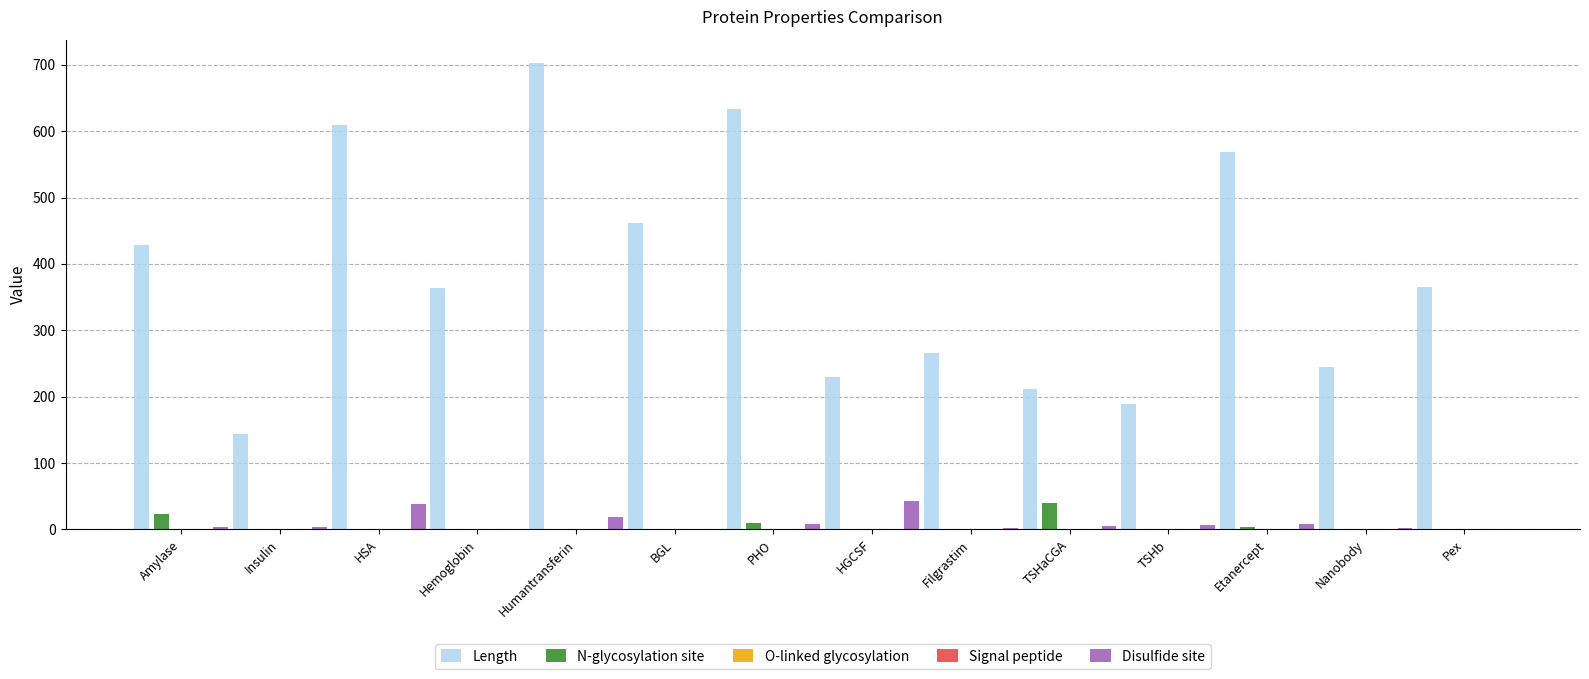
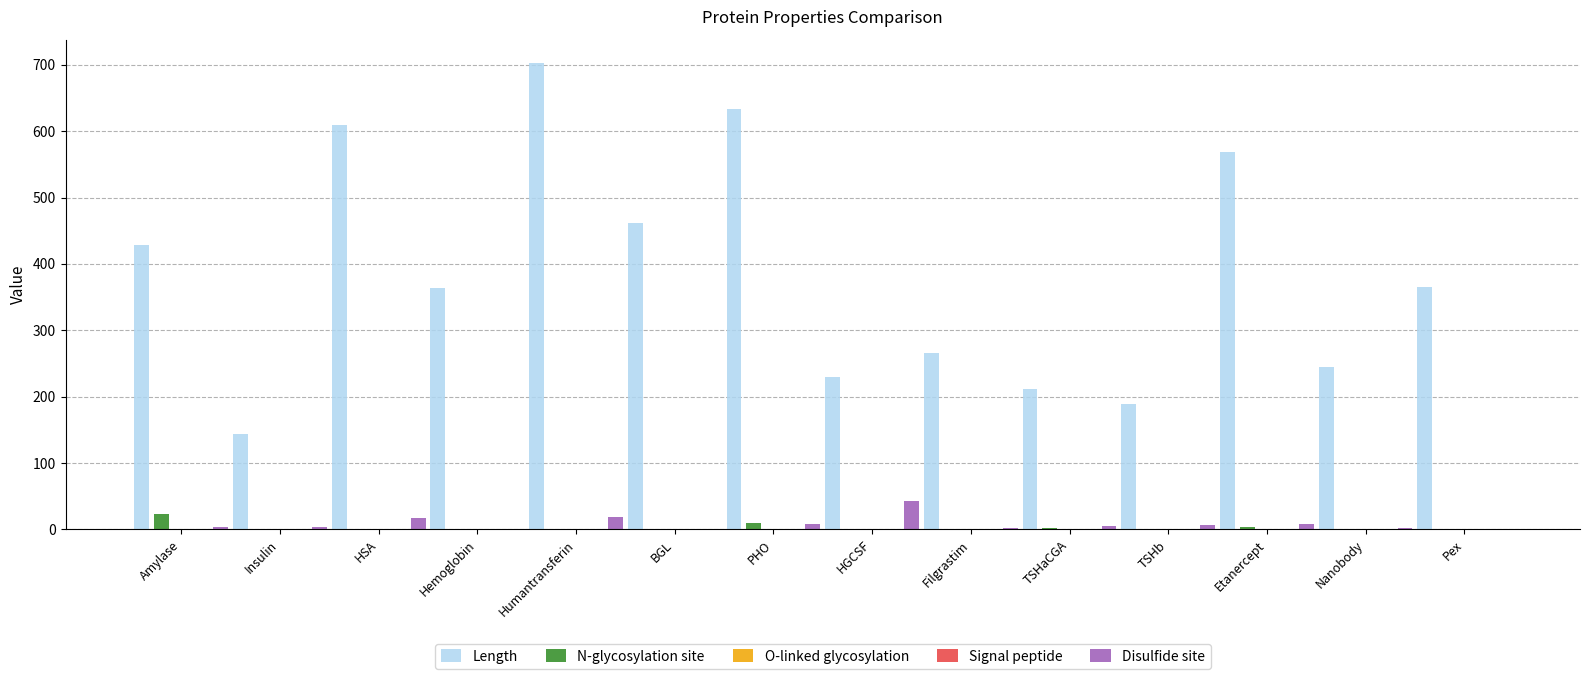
  {
    "Length": {
      "Amylase": 430,
      "Insulin": 140,
      "HSA": 610,
      "Hemoglobin": 360,
      "Humantransferin": 700,
      "BGL": 460,
      "PHO": 630,
      "HGCSF": 230,
      "Filgrastim": 270,
      "TSHaCGA": 210,
      "TSHb": 190,
      "Etanercept": 570,
      "Nanobody": 250,
      "Pex": 370
    },
    "N-glycosylation site": {
      "Amylase": 20,
      "Insulin": 0,
      "Hemoglobin": 0,
      "Humantransferin": 0,
      "BGL": 0,
      "PHO": 10,
      "HGCSF": 0,
      "Filgrastim": 0,
-     "TSHaCGA": 40,
+     "TSHaCGA": 0,
      "Nanobody": 0,
      "Pex": 0
    },
    "O-linked glycosylation": {
      "Amylase": 0,
      "Insulin": 0,
      "HSA": 0,
      "Hemoglobin": 0,
      "BGL": 0,
      "PHO": 0,
      "Filgrastim": 0,
      "TSHaCGA": 0,
      "TSHb": 0,
      "Etanercept": 0,
      "Nanobody": 0,
      "Pex": 0
    },
    "Disulfide site": {
      "Amylase": 0,
-     "HSA": 40,
+     "HSA": 20,
      "Hemoglobin": 0,
      "Humantransferin": 20,
      "BGL": 0,
      "PHO": 10,
      "HGCSF": 40,
      "TSHaCGA": 10,
      "TSHb": 10,
      "Etanercept": 10,
      "Pex": 0
    }
  }
